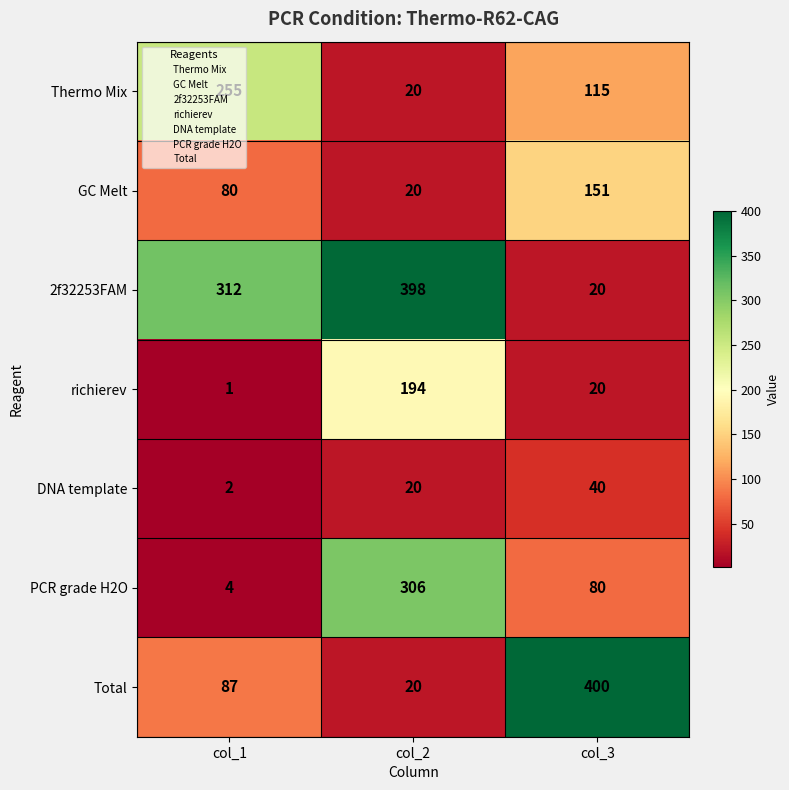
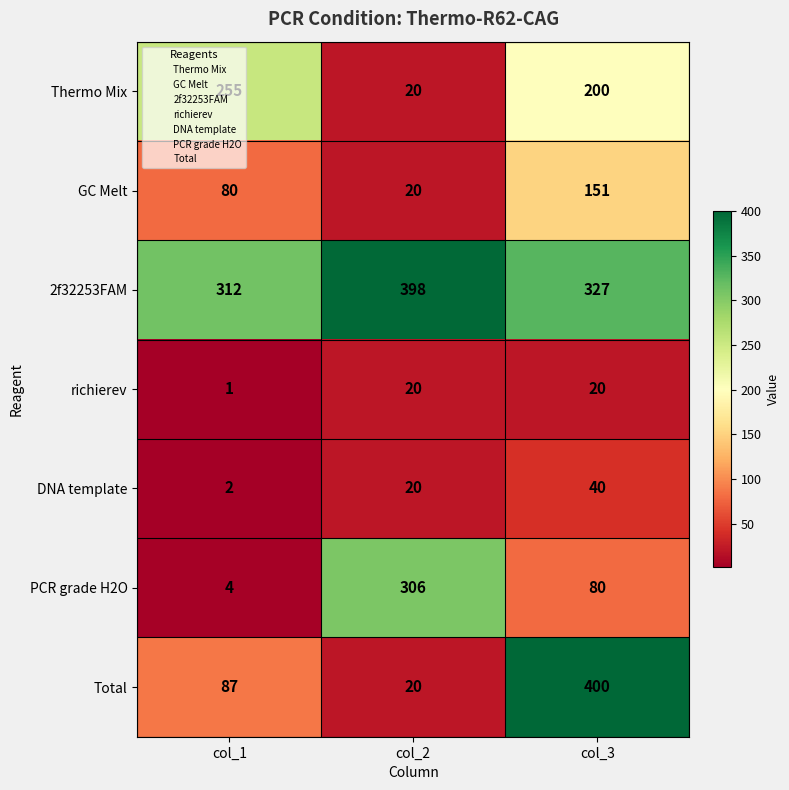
  {
    "Thermo Mix": {
      "col_2": 20,
-     "col_3": 115
+     "col_3": 200
    },
    "GC Melt": {
      "col_1": 80,
      "col_2": 20,
      "col_3": 151
    },
    "2f32253FAM": {
      "col_1": 312,
      "col_2": 398,
-     "col_3": 20
+     "col_3": 327
    },
    "richierev": {
      "col_1": 1,
-     "col_2": 194,
+     "col_2": 20,
      "col_3": 20
    },
    "DNA template": {
      "col_1": 2,
      "col_2": 20,
      "col_3": 40
    },
    "PCR grade H2O": {
      "col_1": 4,
      "col_2": 306,
      "col_3": 80
    },
    "Total": {
      "col_1": 87,
      "col_2": 20,
      "col_3": 400
    }
  }
